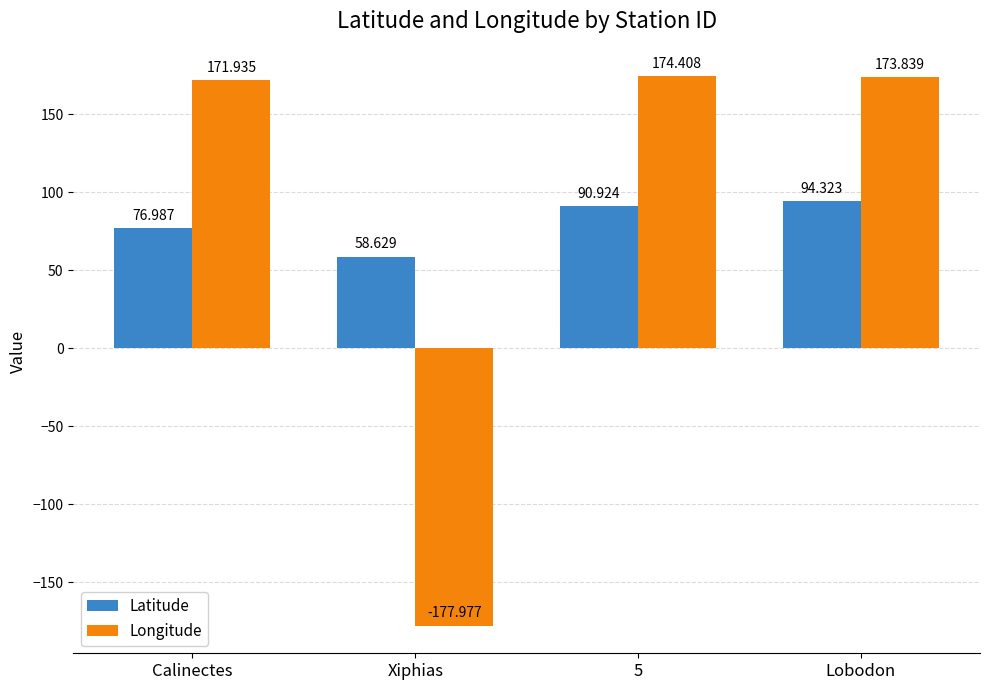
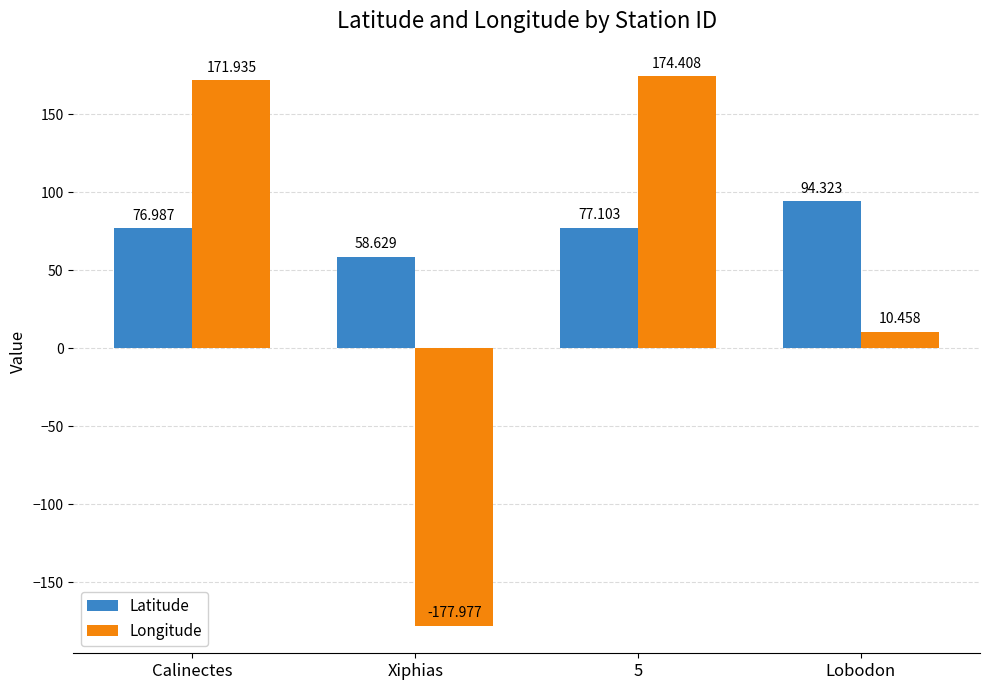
  {
    "Latitude": {
      "Calinectes": 76.987,
      "Xiphias": 58.629,
-     "5": 90.924,
+     "5": 77.103,
      "Lobodon": 94.323
    },
    "Longitude": {
      "Calinectes": 171.935,
      "Xiphias": -177.977,
      "5": 174.408,
-     "Lobodon": 173.839
+     "Lobodon": 10.458
    }
  }
